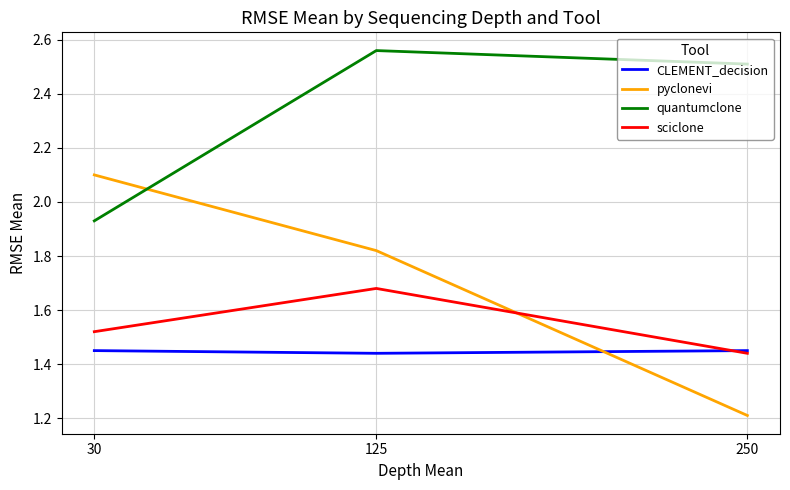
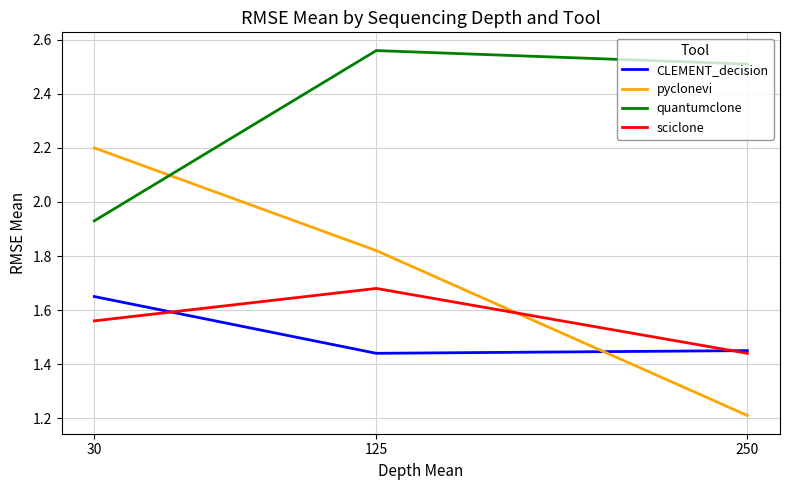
  {
    "CLEMENT_decision": {
-     "30": 1.45,
+     "30": 1.65,
      "125": 1.44,
      "250": 1.45
    },
    "pyclonevi": {
-     "30": 2.1,
+     "30": 2.2,
      "125": 1.82,
      "250": 1.21
    },
    "quantumclone": {
      "30": 1.93,
      "125": 2.56
    },
    "sciclone": {
-     "30": 1.52,
+     "30": 1.56,
      "125": 1.68,
      "250": 1.44
    }
  }
